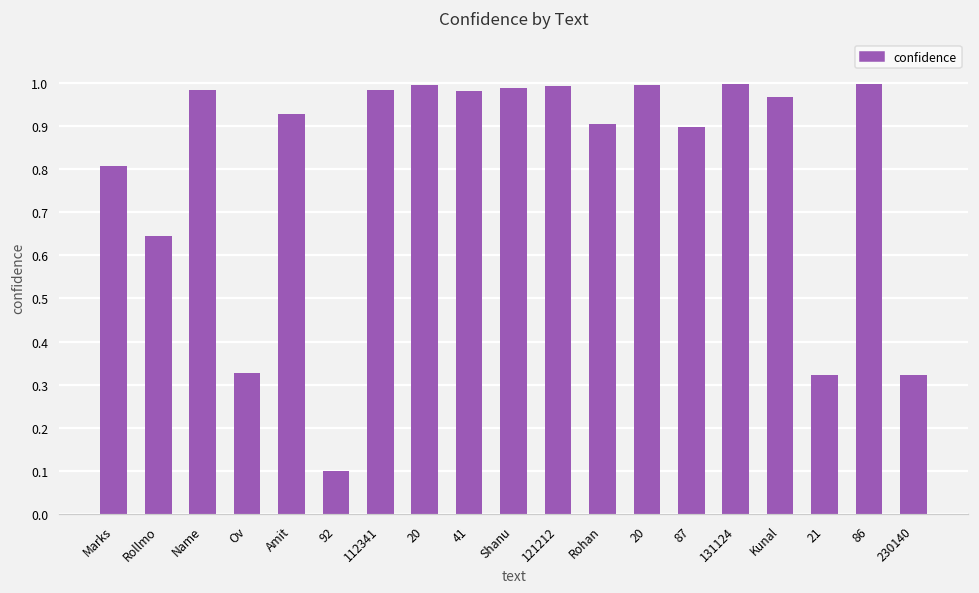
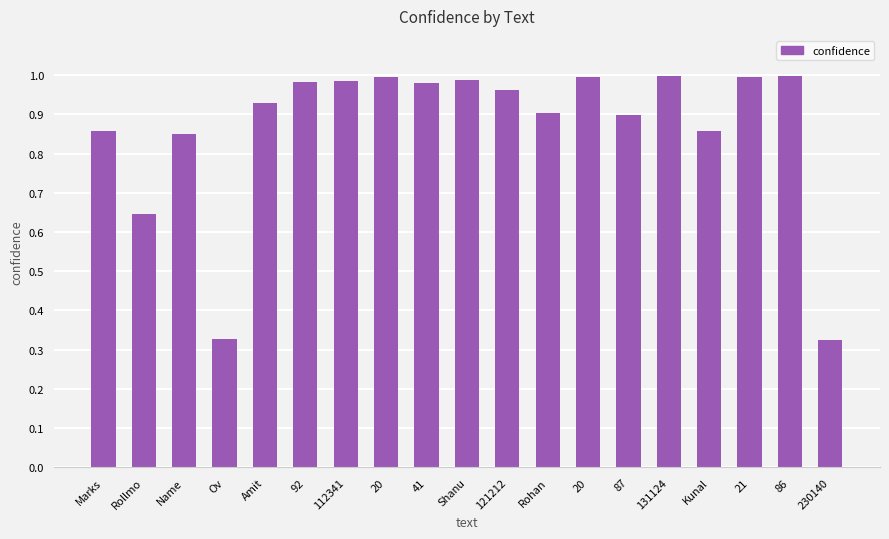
  {
-   "Marks": 0.81,
+   "Marks": 0.86,
    "Rollmo": 0.65,
-   "Name": 0.98,
+   "Name": 0.85,
    "Ov": 0.33,
    "Amit": 0.93,
-   "92": 0.10,
+   "92": 0.98,
    "112341": 0.98,
    "41": 0.98,
    "Shanu": 0.99,
-   "121212": 0.99,
+   "121212": 0.96,
    "Rohan": 0.90,
    "87": 0.90,
    "131124": 1.00,
-   "Kunal": 0.97,
-   "21": 0.32,
+   "Kunal": 0.86,
+   "21": 1.00,
    "86": 1.00,
    "230140": 0.32
  }
